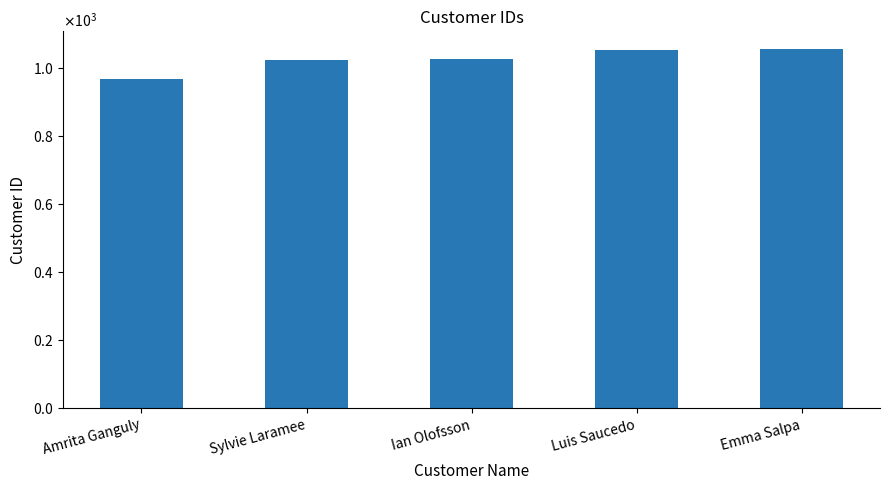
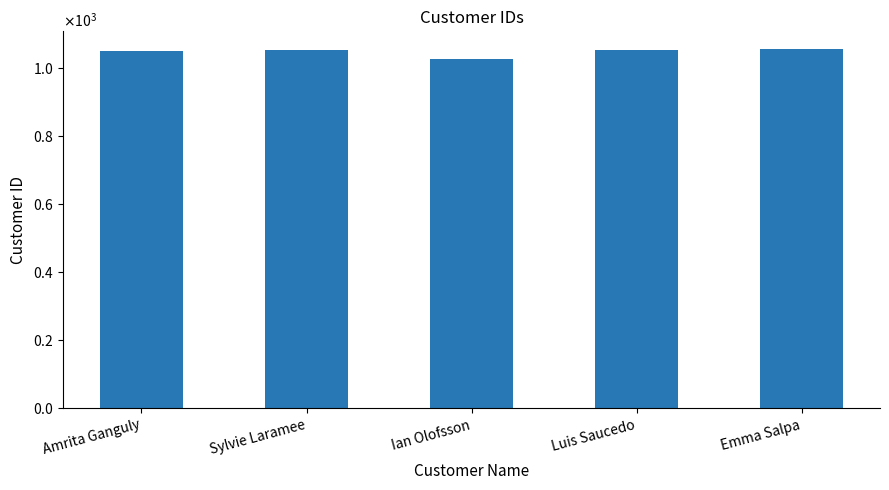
  {
-   "Amrita Ganguly": 970,
-   "Sylvie Laramee": 1020,
+   "Amrita Ganguly": 1050,
+   "Sylvie Laramee": 1050,
    "Ian Olofsson": 1030,
    "Luis Saucedo": 1050,
    "Emma Salpa": 1050
  }
